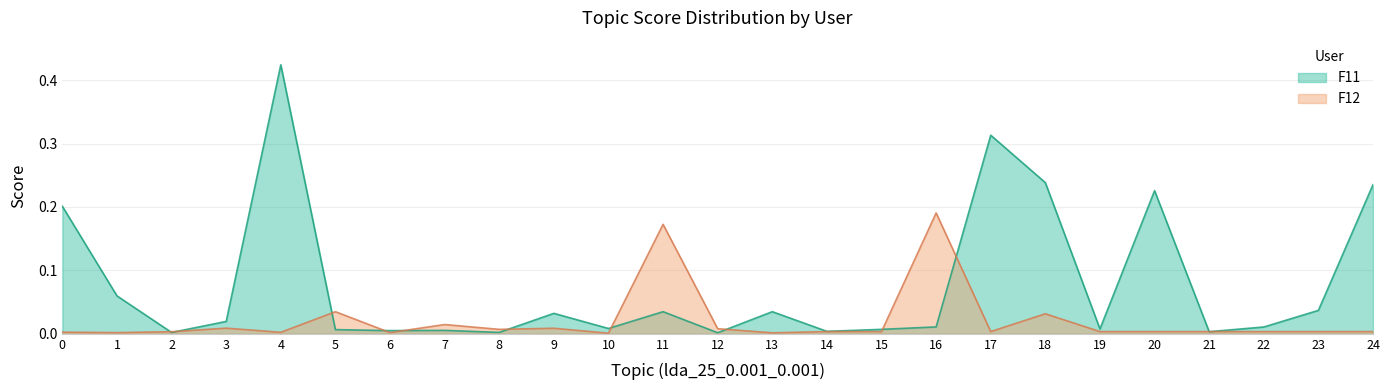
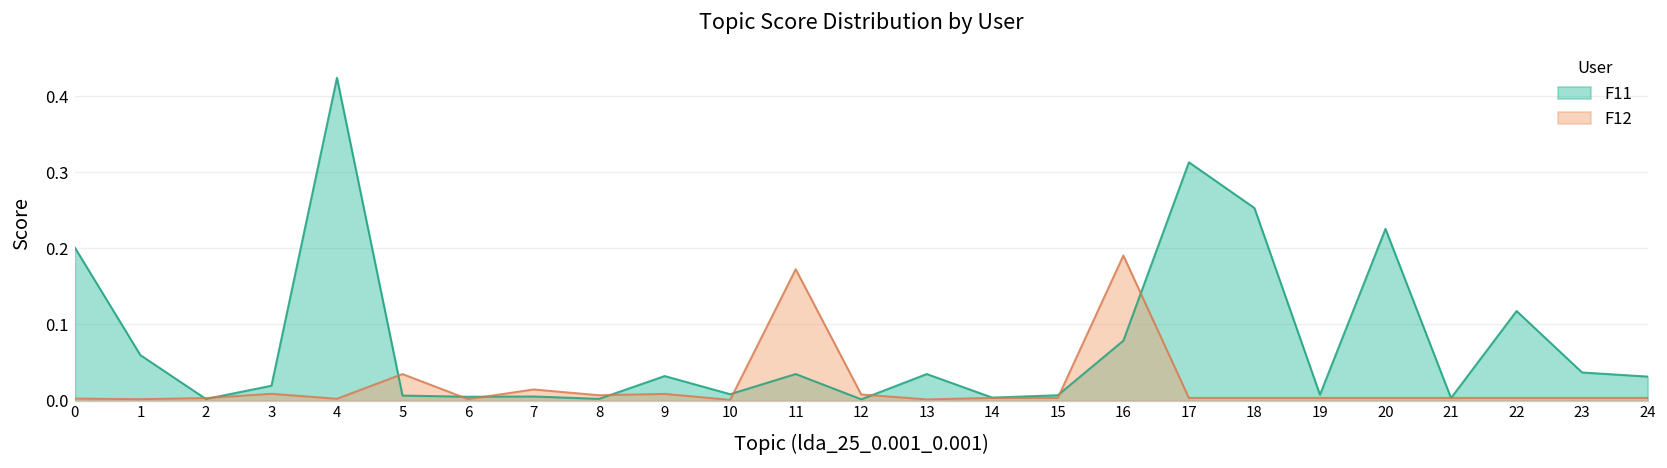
  {
    "F11": {
      "0": 0.20,
      "1": 0.06,
      "3": 0.02,
      "4": 0.42,
      "5": 0.01,
      "7": 0.01,
      "8": 0.00,
      "9": 0.03,
      "10": 0.01,
      "11": 0.03,
      "12": 0.00,
      "13": 0.03,
-     "16": 0.01,
+     "16": 0.08,
      "17": 0.31,
-     "18": 0.24,
+     "18": 0.25,
      "19": 0.01,
      "20": 0.23,
-     "22": 0.01,
+     "22": 0.12,
      "23": 0.04,
-     "24": 0.24
+     "24": 0.03
    },
    "F12": {
      "0": 0.00,
      "1": 0.00,
      "3": 0.01,
      "4": 0.00,
      "5": 0.03,
      "7": 0.01,
      "8": 0.01,
      "9": 0.01,
      "10": 0.00,
      "11": 0.17,
      "12": 0.01,
      "13": 0.00,
      "16": 0.19,
      "17": 0.00,
-     "18": 0.03,
+     "18": 0.00,
      "19": 0.00,
      "20": 0.00,
      "22": 0.00,
      "23": 0.00,
      "24": 0.00
    }
  }
